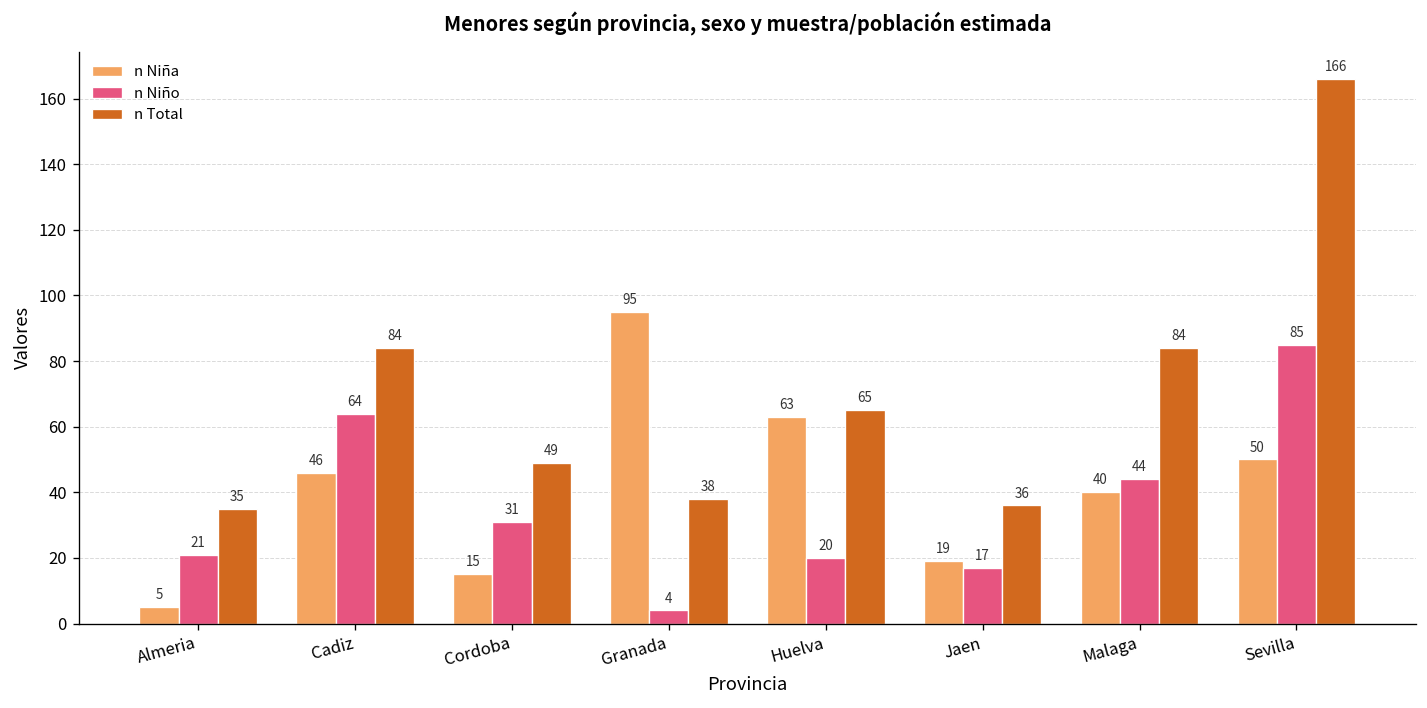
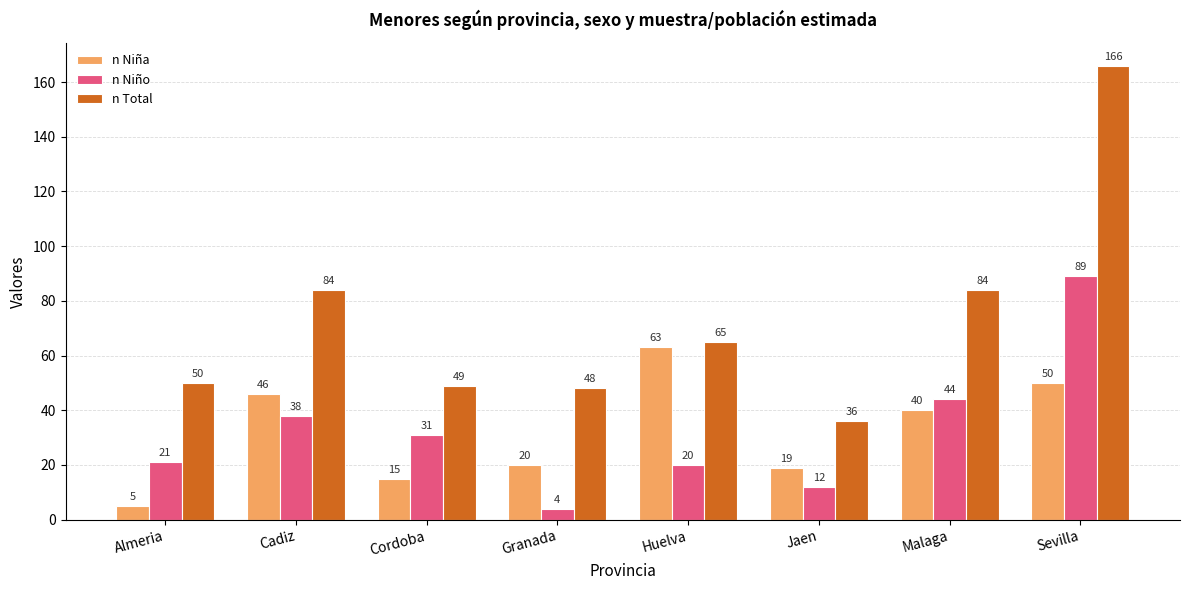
  {
    "n Niña": {
      "Almeria": 5,
      "Cadiz": 46,
      "Cordoba": 15,
-     "Granada": 95,
+     "Granada": 20,
      "Huelva": 63,
      "Jaen": 19,
      "Malaga": 40,
      "Sevilla": 50
    },
    "n Niño": {
      "Almeria": 21,
-     "Cadiz": 64,
+     "Cadiz": 38,
      "Cordoba": 31,
      "Granada": 4,
      "Huelva": 20,
-     "Jaen": 17,
+     "Jaen": 12,
      "Malaga": 44,
-     "Sevilla": 85
+     "Sevilla": 89
    },
    "n Total": {
-     "Almeria": 35,
+     "Almeria": 50,
      "Cadiz": 84,
      "Cordoba": 49,
-     "Granada": 38,
+     "Granada": 48,
      "Huelva": 65,
      "Jaen": 36,
      "Malaga": 84,
      "Sevilla": 166
    }
  }
